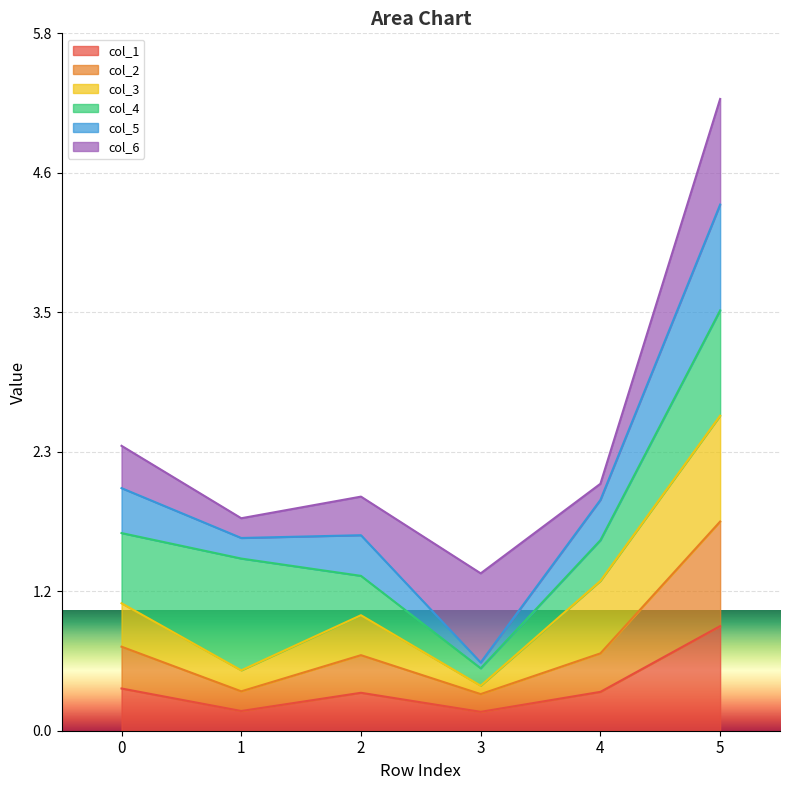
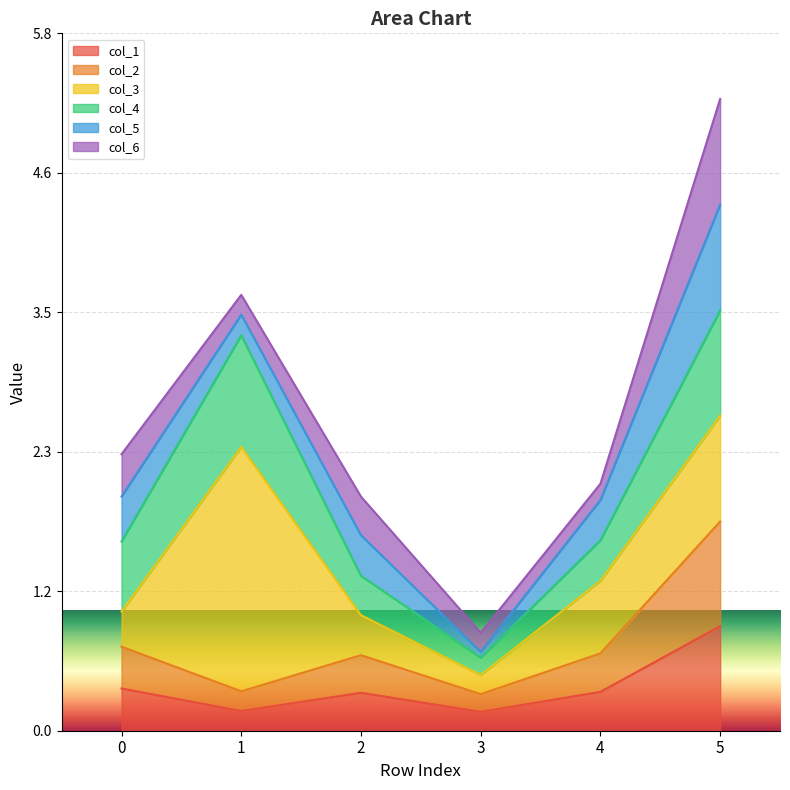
  {
    "col_3": {
-     "0": 0.36,
-     "1": 0.17,
+     "0": 0.29,
+     "1": 2.03,
      "2": 0.33,
-     "3": 0.07,
+     "3": 0.16,
      "4": 0.60,
      "5": 0.88
    },
    "col_4": {
      "0": 0.58,
      "1": 0.93,
      "2": 0.33,
      "3": 0.15,
      "4": 0.34,
      "5": 0.88
    },
    "col_5": {
      "0": 0.37,
      "1": 0.17,
      "2": 0.34,
      "3": 0.05,
      "4": 0.34,
      "5": 0.88
    },
    "col_6": {
      "0": 0.35,
      "1": 0.16,
      "2": 0.32,
-     "3": 0.74,
+     "3": 0.16,
      "4": 0.13,
      "5": 0.88
    }
  }
